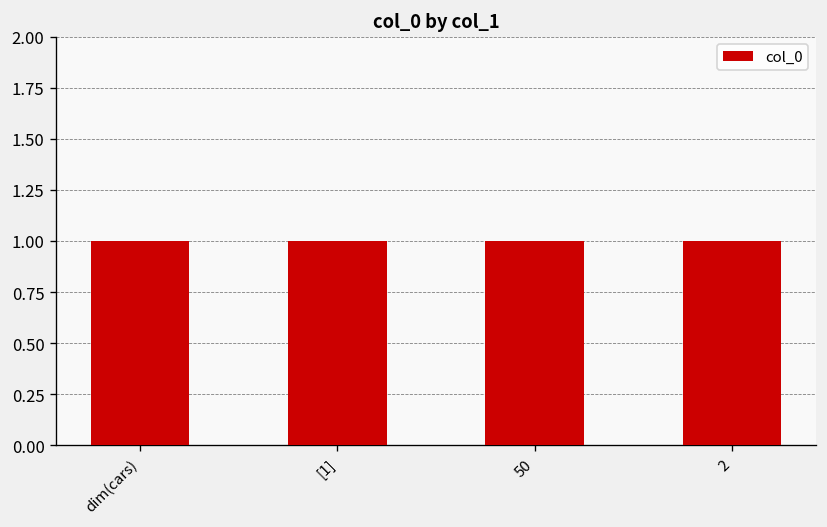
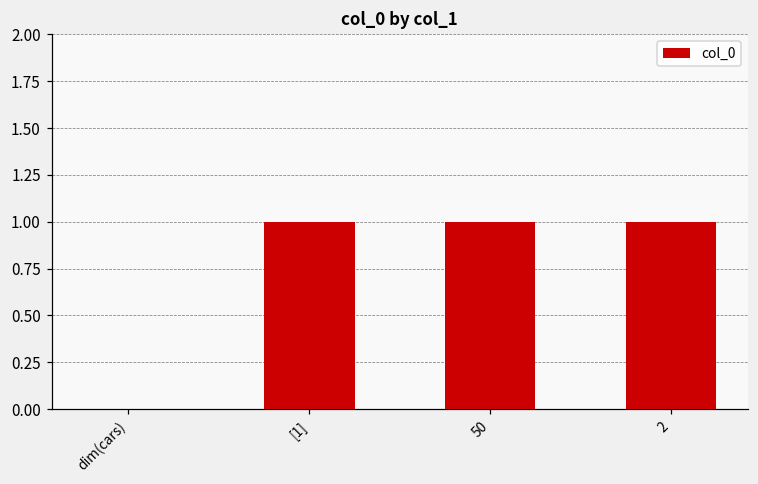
  {
-   "dim(cars)": 1,
+   "dim(cars)": 0,
    "[1]": 1,
    "50": 1,
    "2": 1
  }
